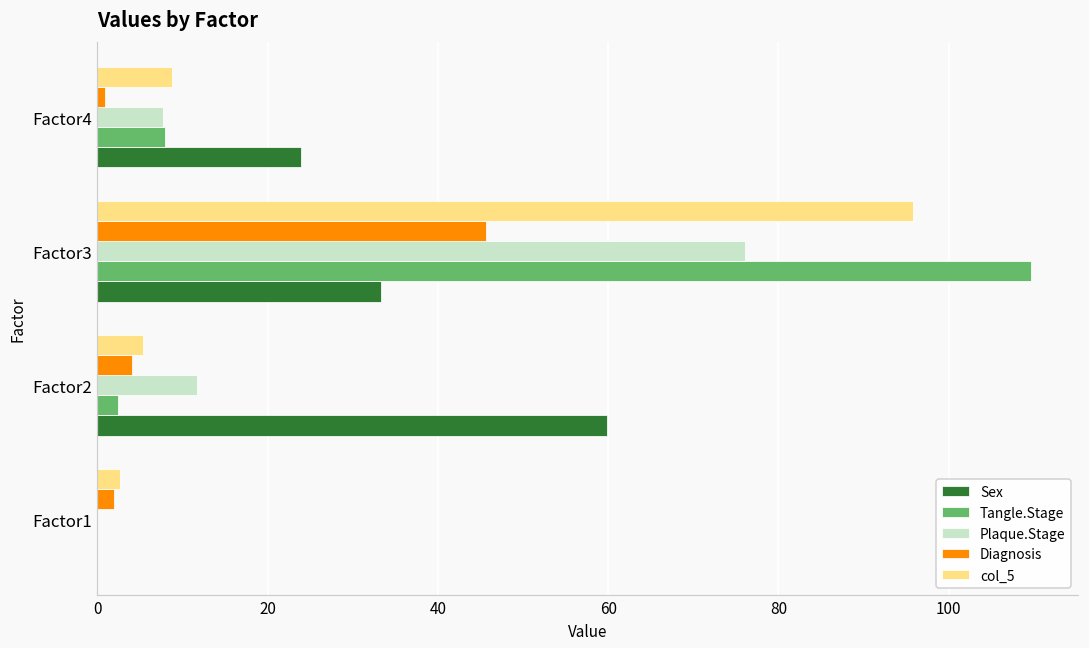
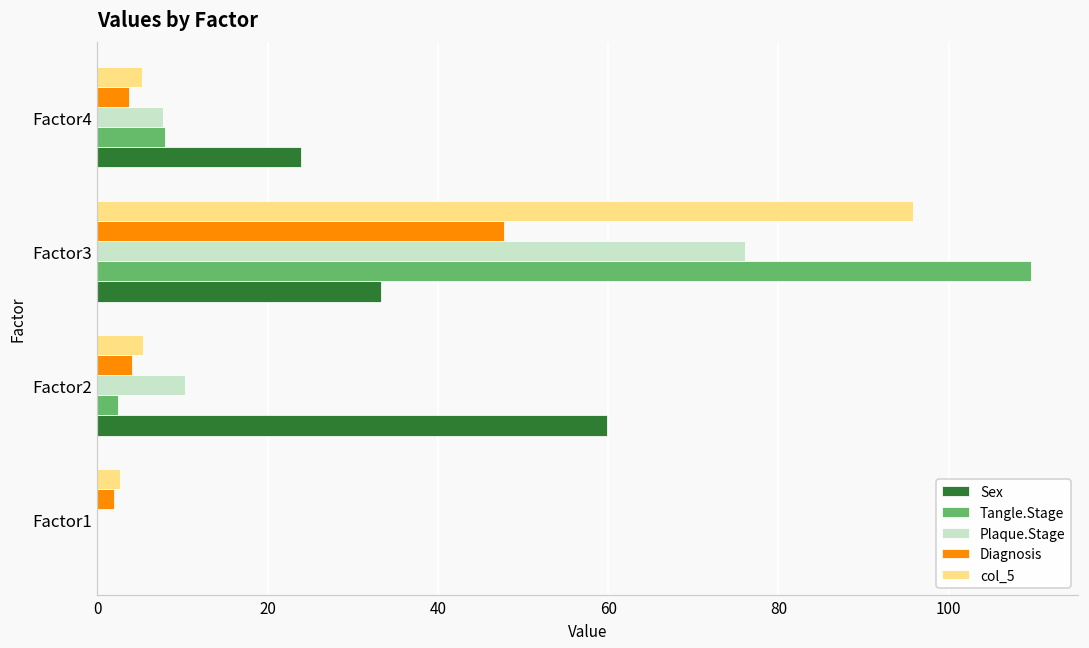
  {
    "Sex": {
      "Factor4": 24,
      "Factor3": 33,
      "Factor2": 60,
      "Factor1": 0
    },
    "Tangle.Stage": {
      "Factor4": 8,
      "Factor3": 110,
      "Factor2": 2,
      "Factor1": 0
    },
    "Plaque.Stage": {
      "Factor4": 8,
      "Factor3": 76,
-     "Factor2": 12,
+     "Factor2": 10,
      "Factor1": 0
    },
    "Diagnosis": {
-     "Factor4": 1,
-     "Factor3": 46,
+     "Factor4": 4,
+     "Factor3": 48,
      "Factor2": 4,
      "Factor1": 2
    },
    "col_5": {
-     "Factor4": 9,
+     "Factor4": 5,
      "Factor3": 96,
      "Factor2": 5,
      "Factor1": 3
    }
  }
